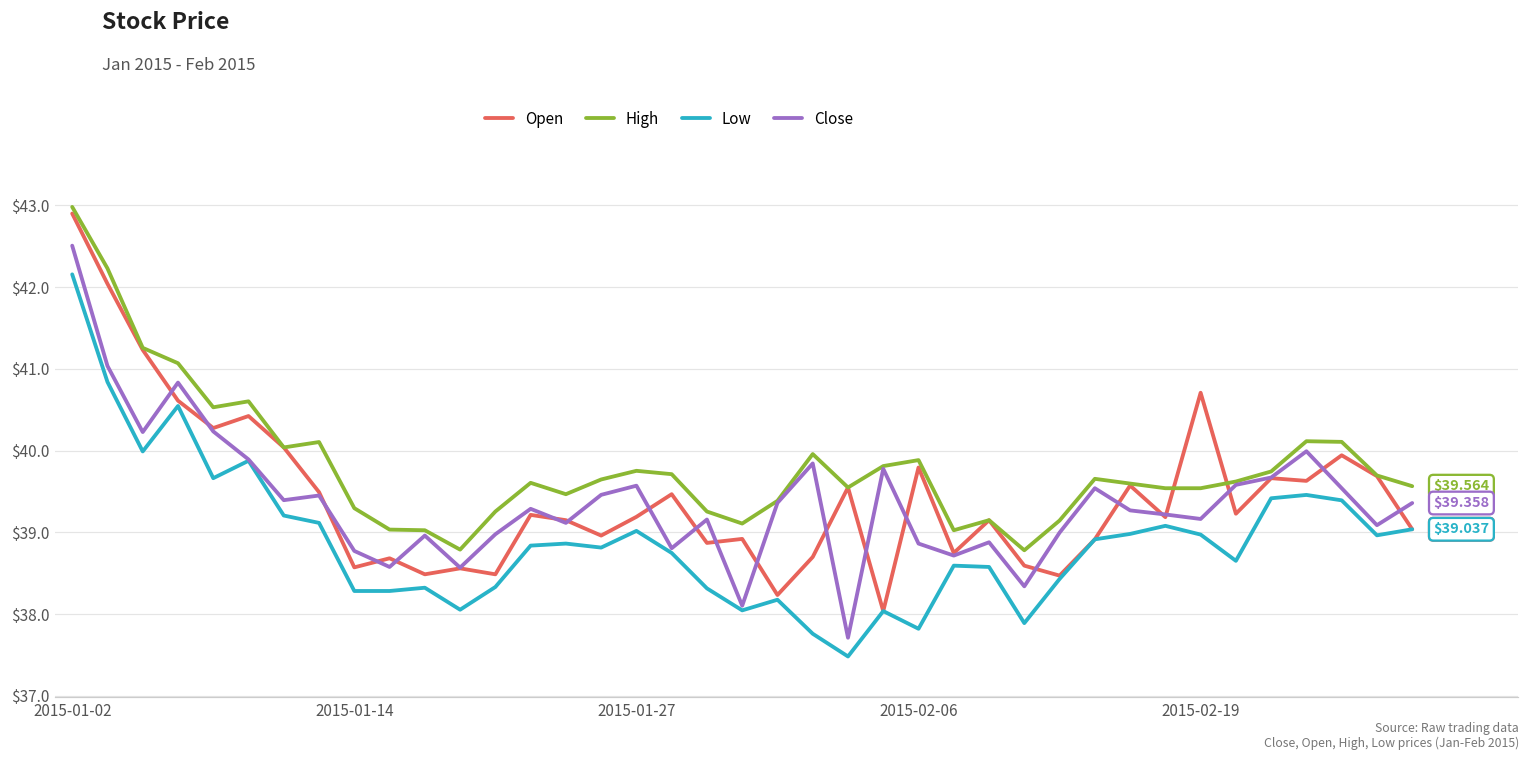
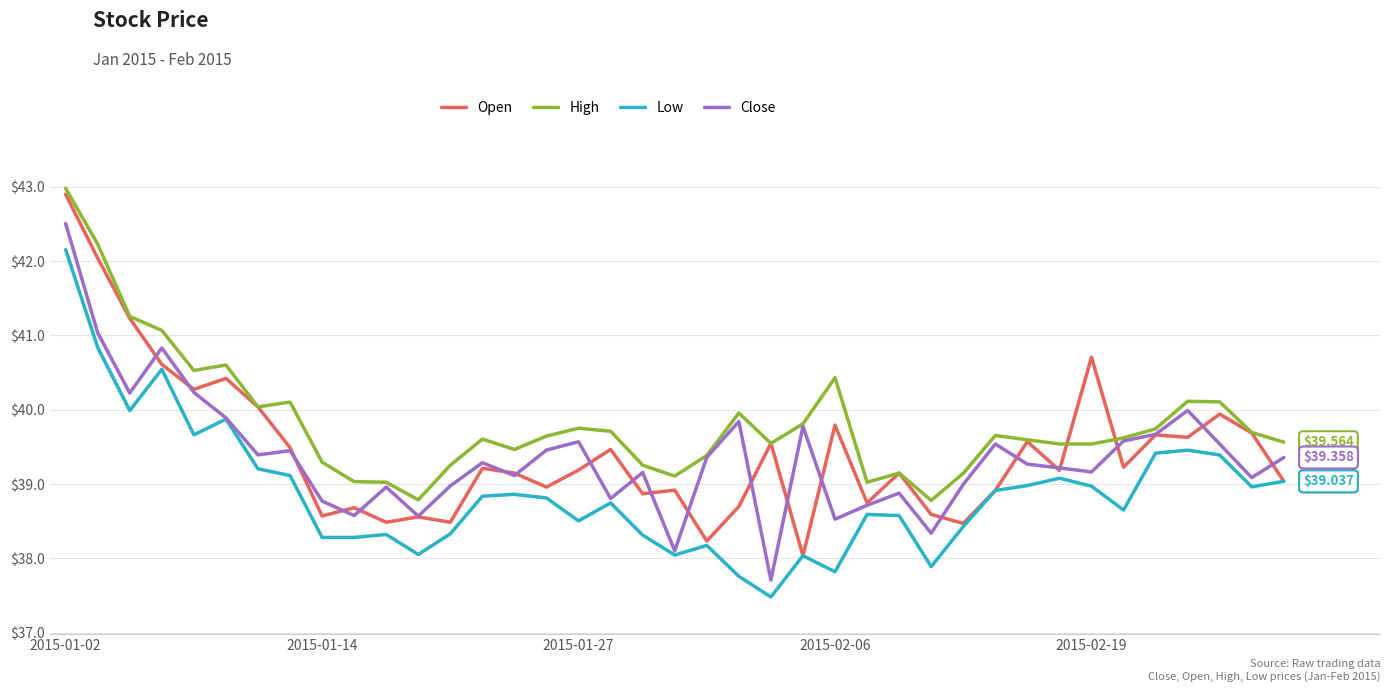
  {
    "Open": {
      "2015-01-02": "$42.9",
      "2015-01-14": "$38.6",
      "2015-01-27": "$39.2",
      "2015-02-06": "$39.8",
      "2015-02-19": "$40.7"
    },
    "High": {
      "2015-01-02": "$43.0",
      "2015-01-14": "$39.3",
      "2015-01-27": "$39.8",
-     "2015-02-06": "$39.9",
+     "2015-02-06": "$40.4",
      "2015-02-19": "$39.5"
    },
    "Low": {
      "2015-01-02": "$42.2",
      "2015-01-14": "$38.3",
-     "2015-01-27": "$39.0",
+     "2015-01-27": "$38.5",
      "2015-02-06": "$37.8",
      "2015-02-19": "$39.0"
    },
    "Close": {
      "2015-01-02": "$42.5",
      "2015-01-14": "$38.8",
      "2015-01-27": "$39.6",
-     "2015-02-06": "$38.9",
+     "2015-02-06": "$38.5",
      "2015-02-19": "$39.2"
    }
  }
